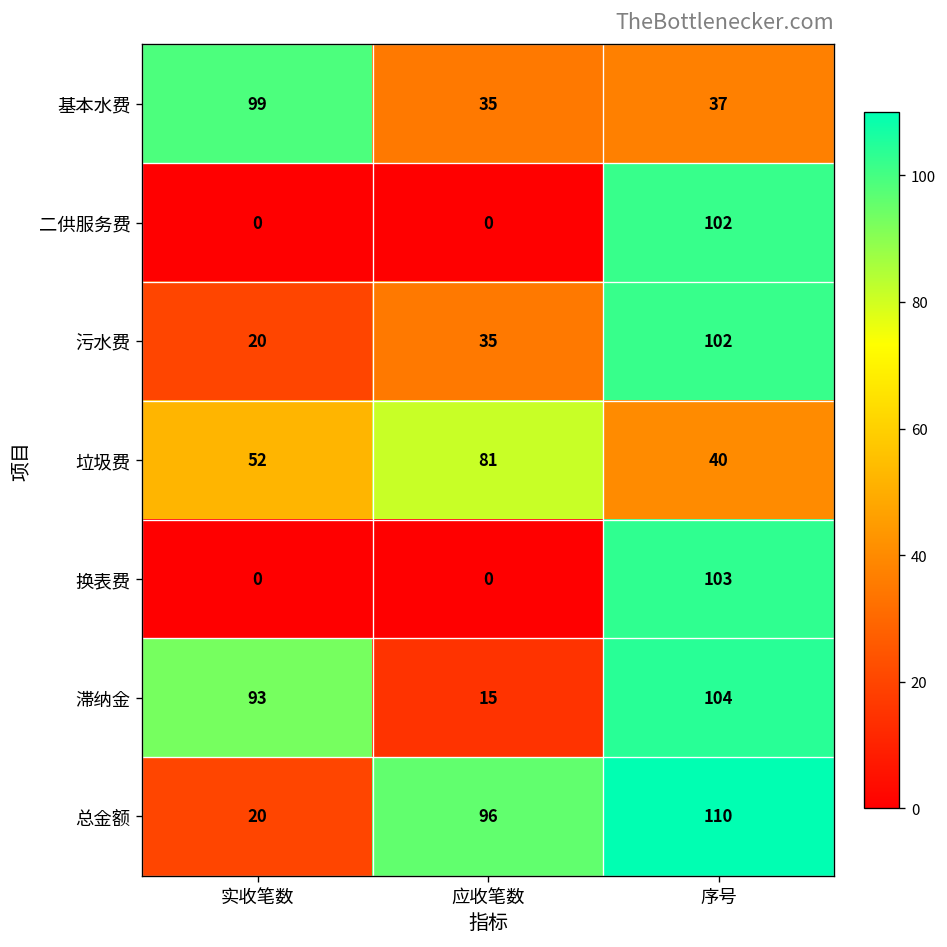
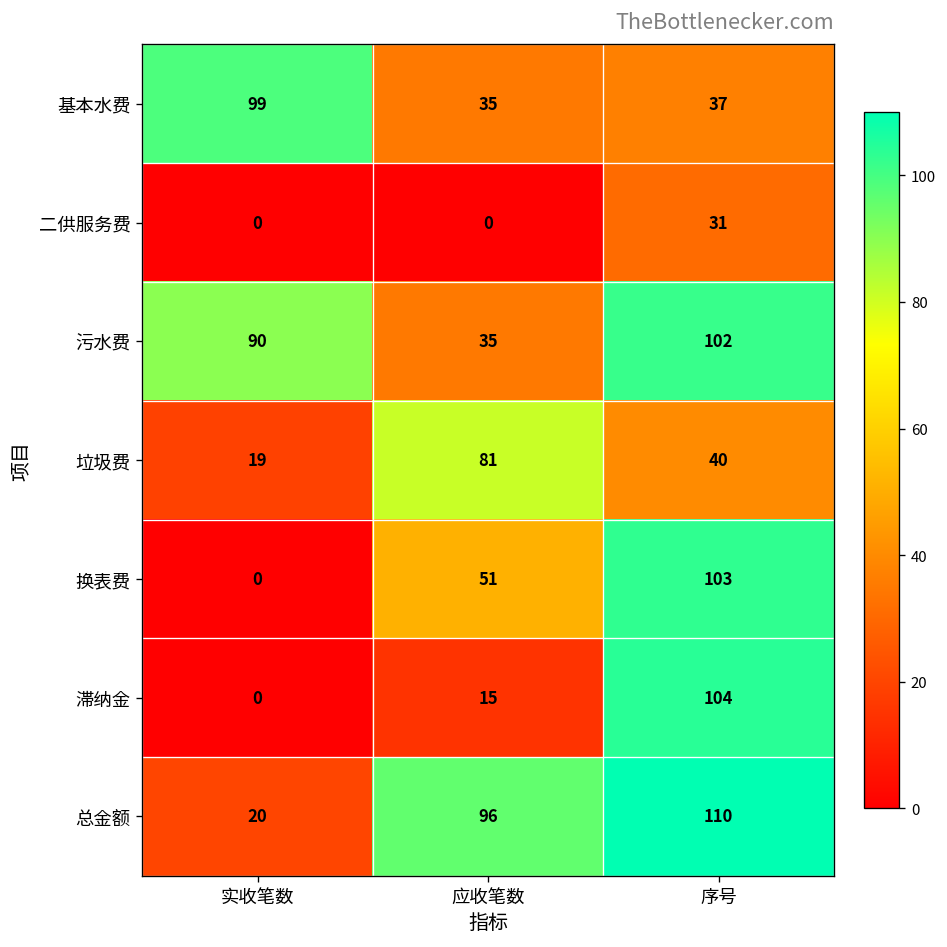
  {
    "基本水费": {
      "实收笔数": 99,
      "应收笔数": 35,
      "序号": 37
    },
    "二供服务费": {
      "实收笔数": 0,
      "应收笔数": 0,
-     "序号": 102
+     "序号": 31
    },
    "污水费": {
-     "实收笔数": 20,
+     "实收笔数": 90,
      "应收笔数": 35,
      "序号": 102
    },
    "垃圾费": {
-     "实收笔数": 52,
+     "实收笔数": 19,
      "应收笔数": 81,
      "序号": 40
    },
    "换表费": {
      "实收笔数": 0,
-     "应收笔数": 0,
+     "应收笔数": 51,
      "序号": 103
    },
    "滞纳金": {
-     "实收笔数": 93,
+     "实收笔数": 0,
      "应收笔数": 15,
      "序号": 104
    },
    "总金额": {
      "实收笔数": 20,
      "应收笔数": 96,
      "序号": 110
    }
  }
